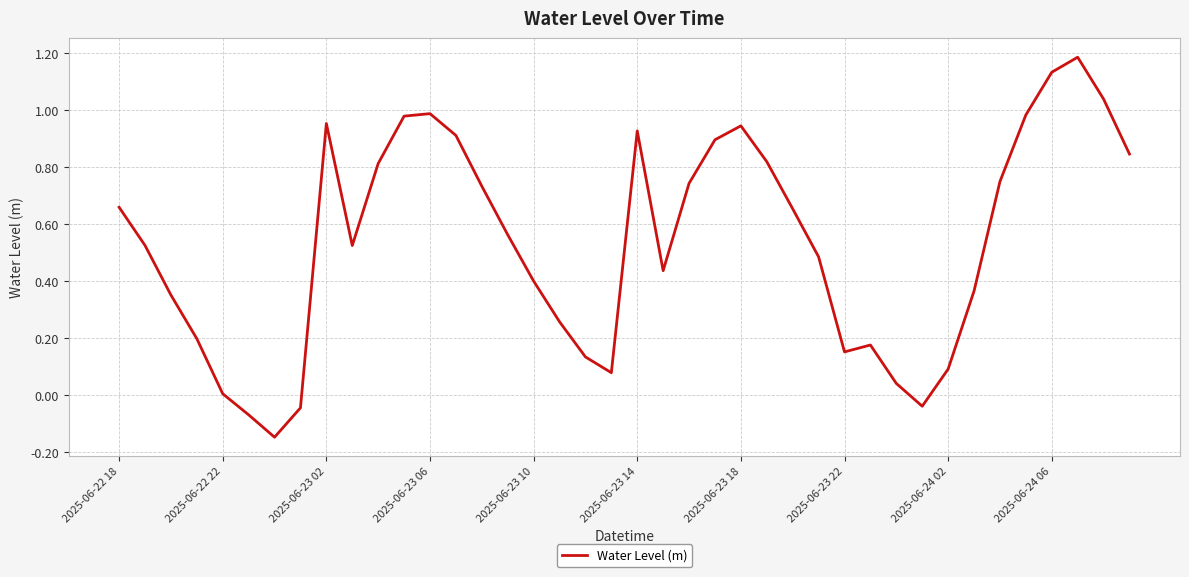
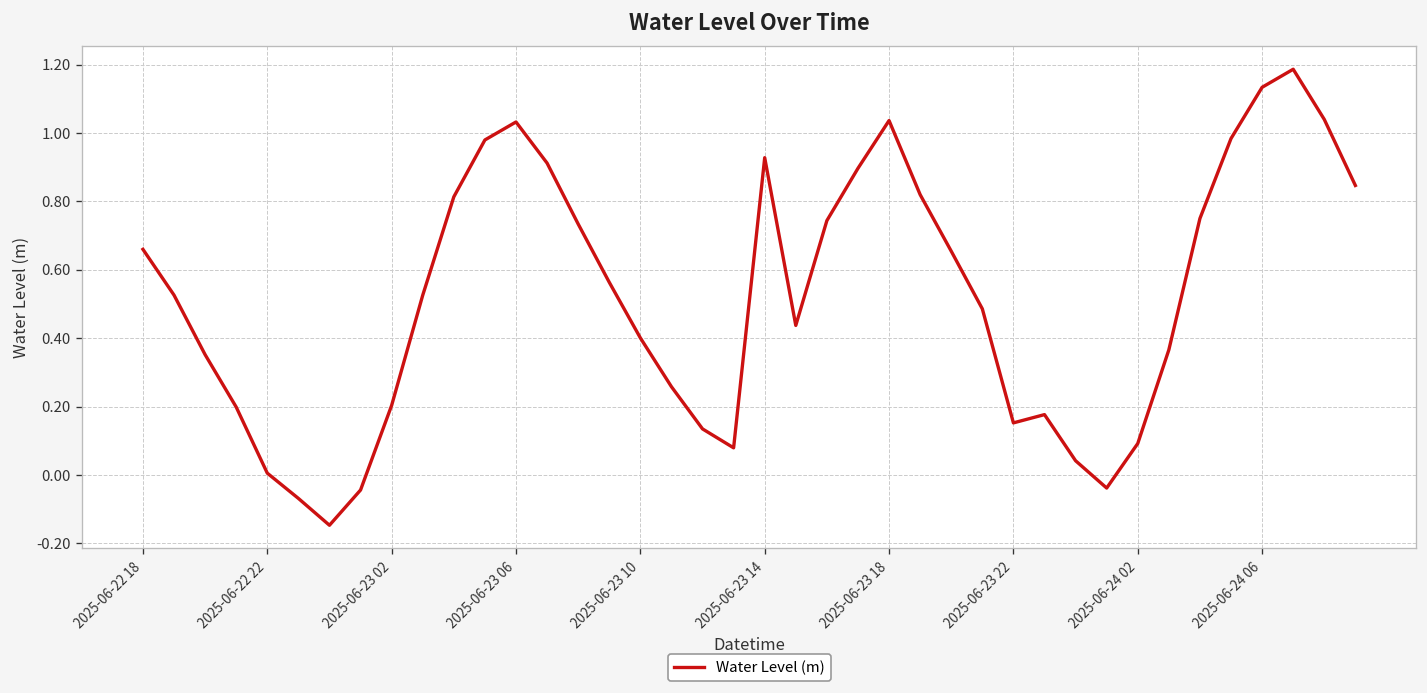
  {
    "2025-06-22 18": 0.66,
    "2025-06-22 22": 0.01,
-   "2025-06-23 02": 0.95,
-   "2025-06-23 06": 0.99,
+   "2025-06-23 02": 0.20,
+   "2025-06-23 06": 1.03,
    "2025-06-23 10": 0.40,
    "2025-06-23 14": 0.93,
-   "2025-06-23 18": 0.95,
+   "2025-06-23 18": 1.04,
    "2025-06-23 22": 0.15,
    "2025-06-24 02": 0.09,
    "2025-06-24 06": 1.13
  }
